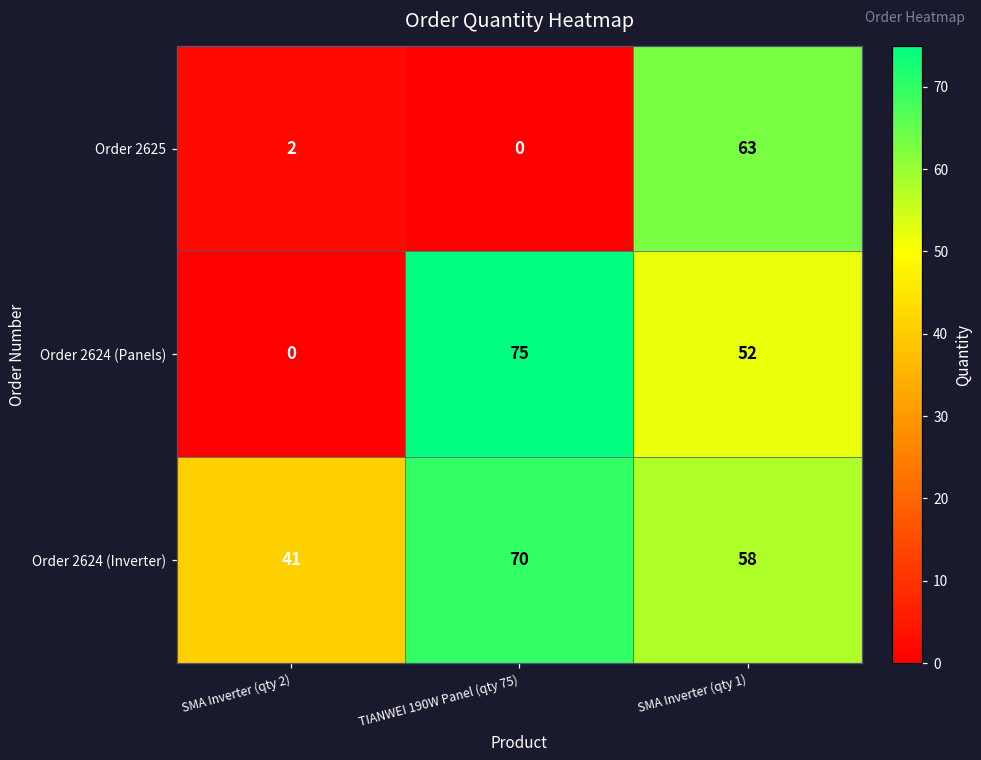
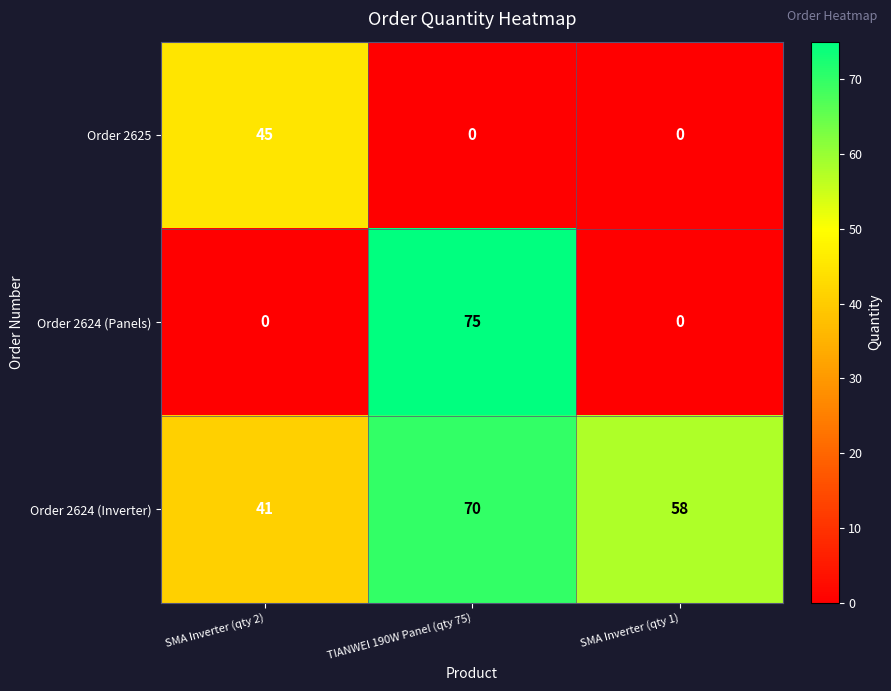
  {
    "Order 2625": {
-     "SMA Inverter (qty 2)": 2,
+     "SMA Inverter (qty 2)": 45,
      "TIANWEI 190W Panel (qty 75)": 0,
-     "SMA Inverter (qty 1)": 63
+     "SMA Inverter (qty 1)": 0
    },
    "Order 2624 (Panels)": {
      "SMA Inverter (qty 2)": 0,
      "TIANWEI 190W Panel (qty 75)": 75,
-     "SMA Inverter (qty 1)": 52
+     "SMA Inverter (qty 1)": 0
    },
    "Order 2624 (Inverter)": {
      "SMA Inverter (qty 2)": 41,
      "TIANWEI 190W Panel (qty 75)": 70,
      "SMA Inverter (qty 1)": 58
    }
  }
